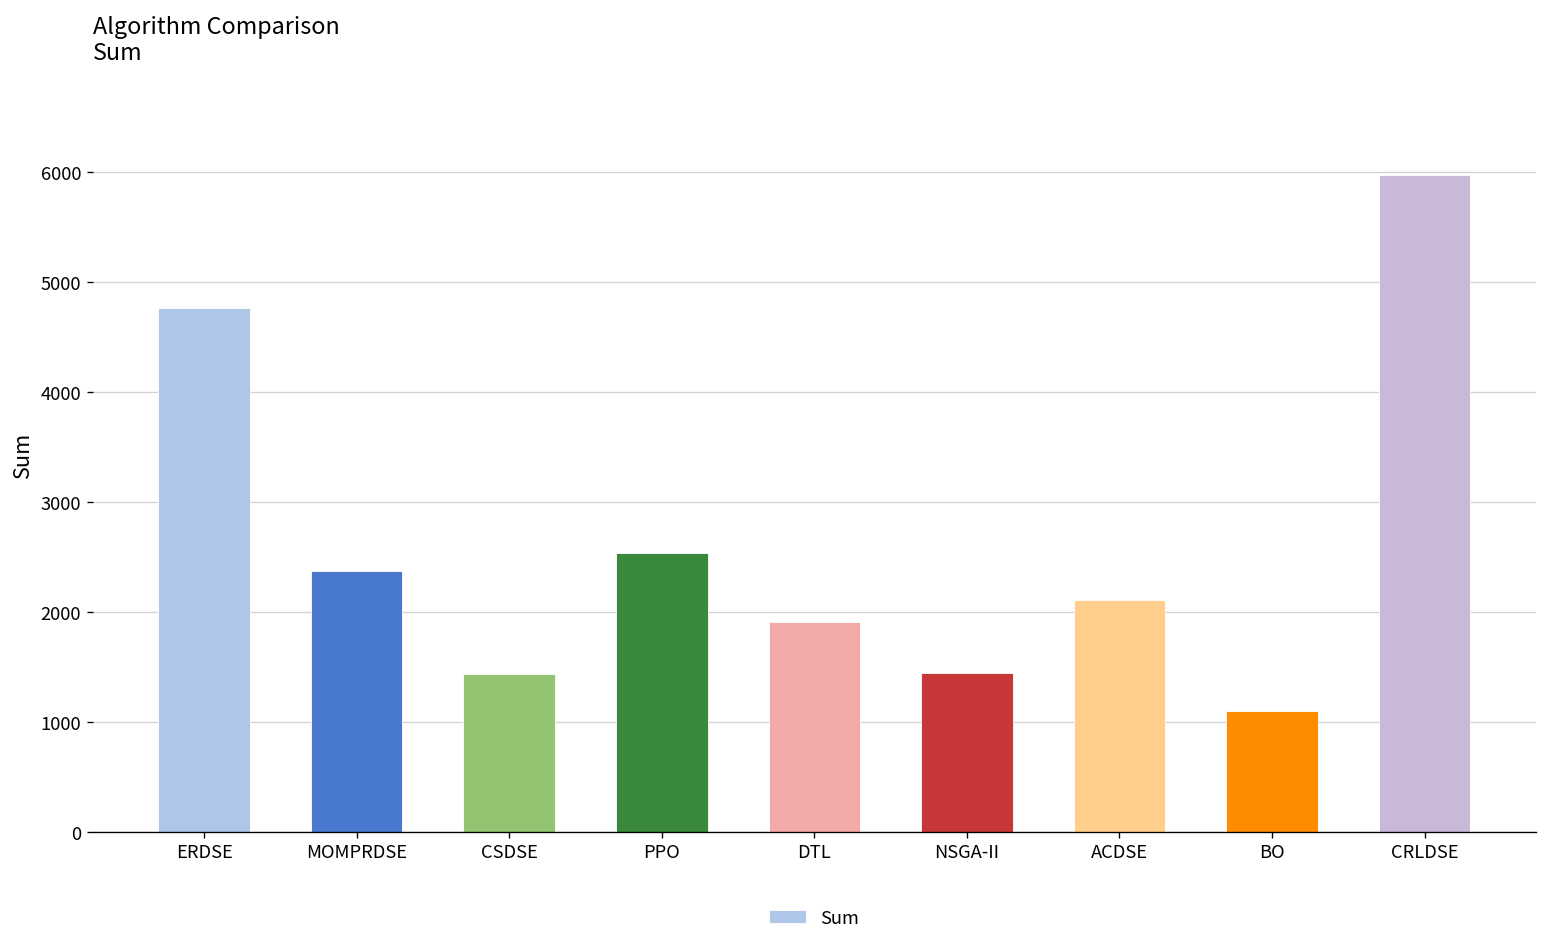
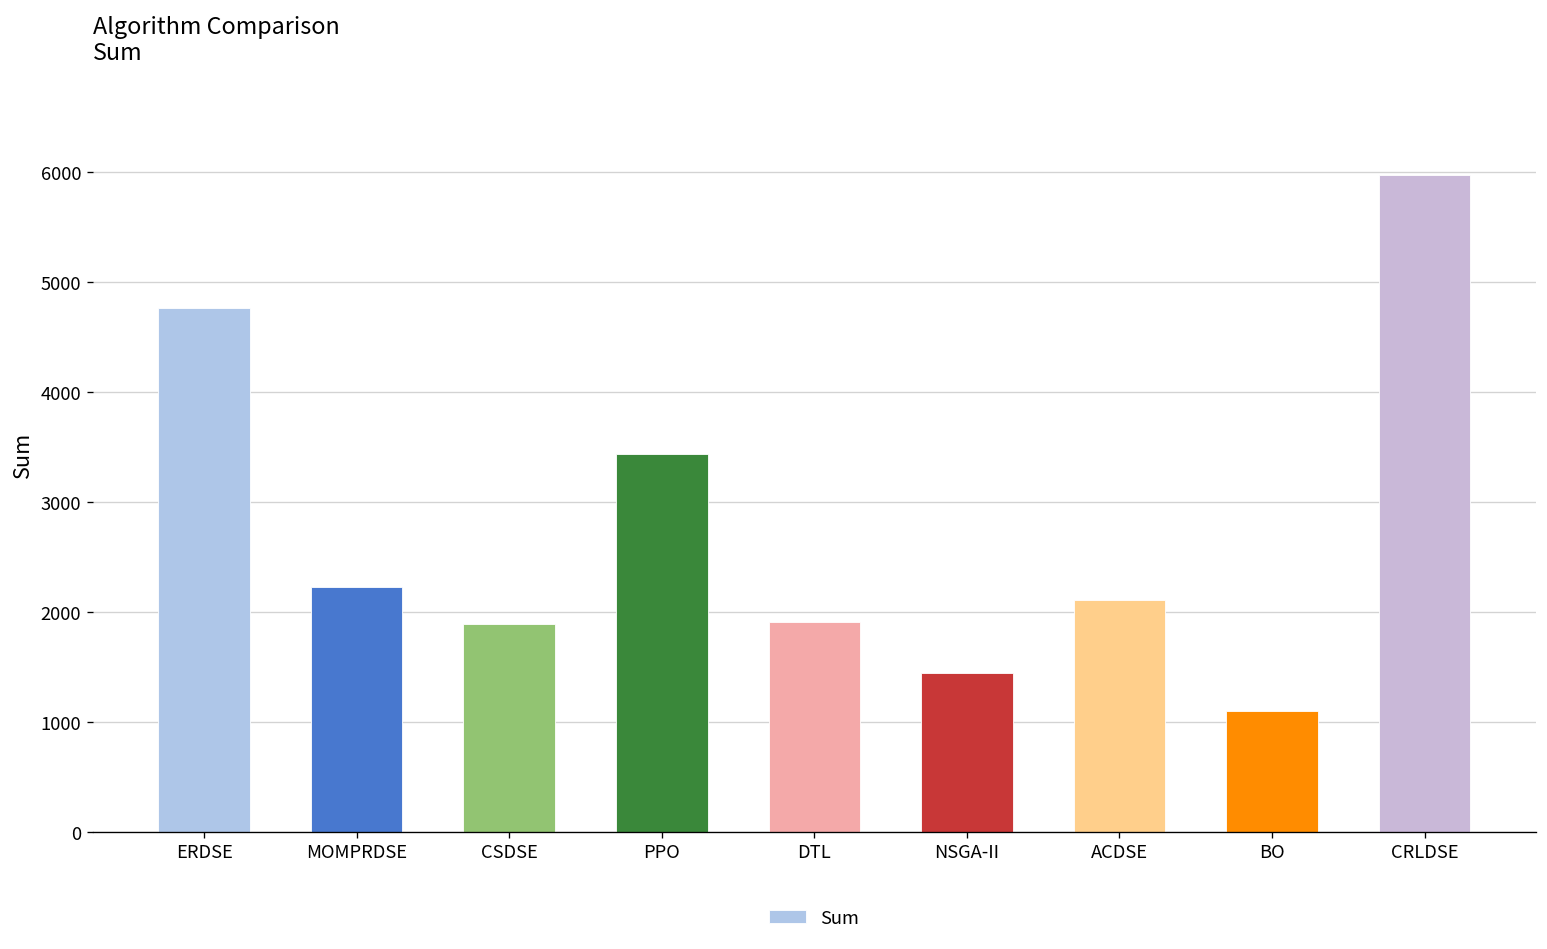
  {
    "ERDSE": 4800,
-   "MOMPRDSE": 2400,
-   "CSDSE": 1400,
-   "PPO": 2500,
+   "MOMPRDSE": 2200,
+   "CSDSE": 1900,
+   "PPO": 3400,
    "DTL": 1900,
    "NSGA-II": 1400,
    "ACDSE": 2100,
    "BO": 1100,
    "CRLDSE": 6000
  }
